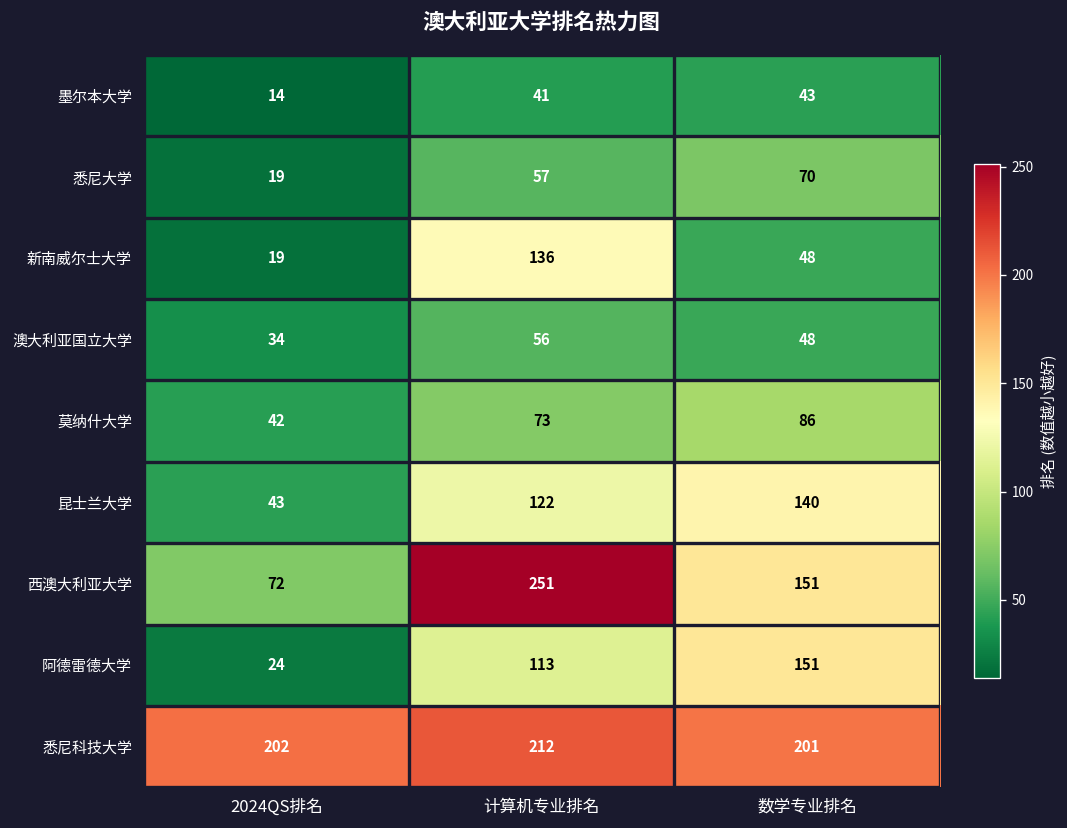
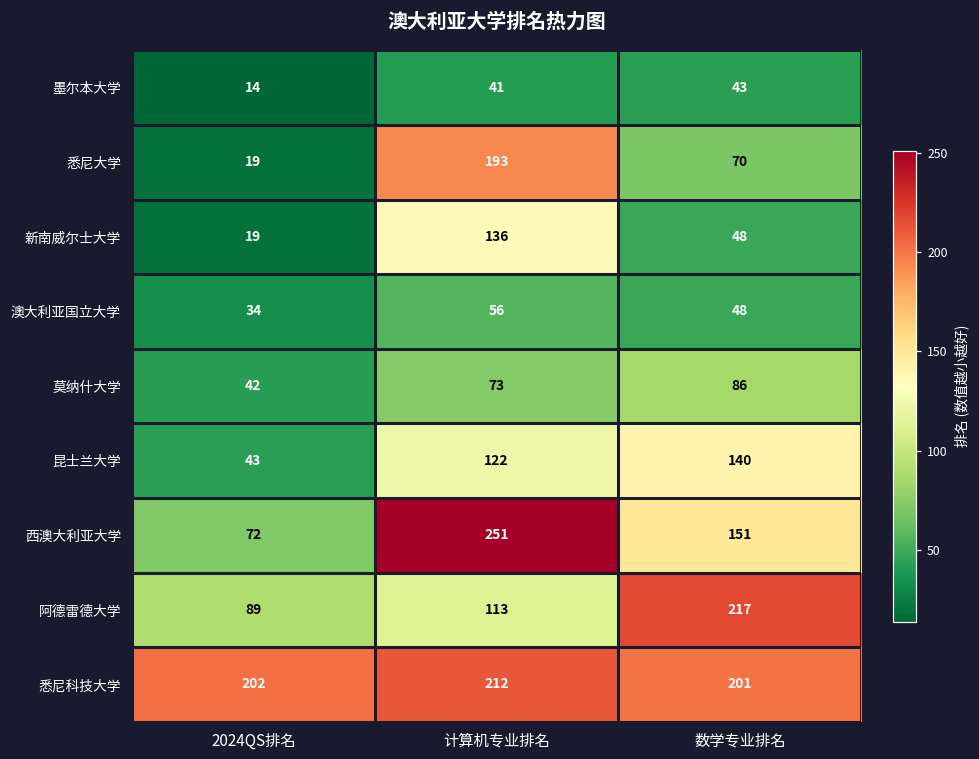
  {
    "墨尔本大学": {
      "2024QS排名": 14,
      "计算机专业排名": 41,
      "数学专业排名": 43
    },
    "悉尼大学": {
      "2024QS排名": 19,
-     "计算机专业排名": 57,
+     "计算机专业排名": 193,
      "数学专业排名": 70
    },
    "新南威尔士大学": {
      "2024QS排名": 19,
      "计算机专业排名": 136,
      "数学专业排名": 48
    },
    "澳大利亚国立大学": {
      "2024QS排名": 34,
      "计算机专业排名": 56,
      "数学专业排名": 48
    },
    "莫纳什大学": {
      "2024QS排名": 42,
      "计算机专业排名": 73,
      "数学专业排名": 86
    },
    "昆士兰大学": {
      "2024QS排名": 43,
      "计算机专业排名": 122,
      "数学专业排名": 140
    },
    "西澳大利亚大学": {
      "2024QS排名": 72,
      "计算机专业排名": 251,
      "数学专业排名": 151
    },
    "阿德雷德大学": {
-     "2024QS排名": 24,
+     "2024QS排名": 89,
      "计算机专业排名": 113,
-     "数学专业排名": 151
+     "数学专业排名": 217
    },
    "悉尼科技大学": {
      "2024QS排名": 202,
      "计算机专业排名": 212,
      "数学专业排名": 201
    }
  }
